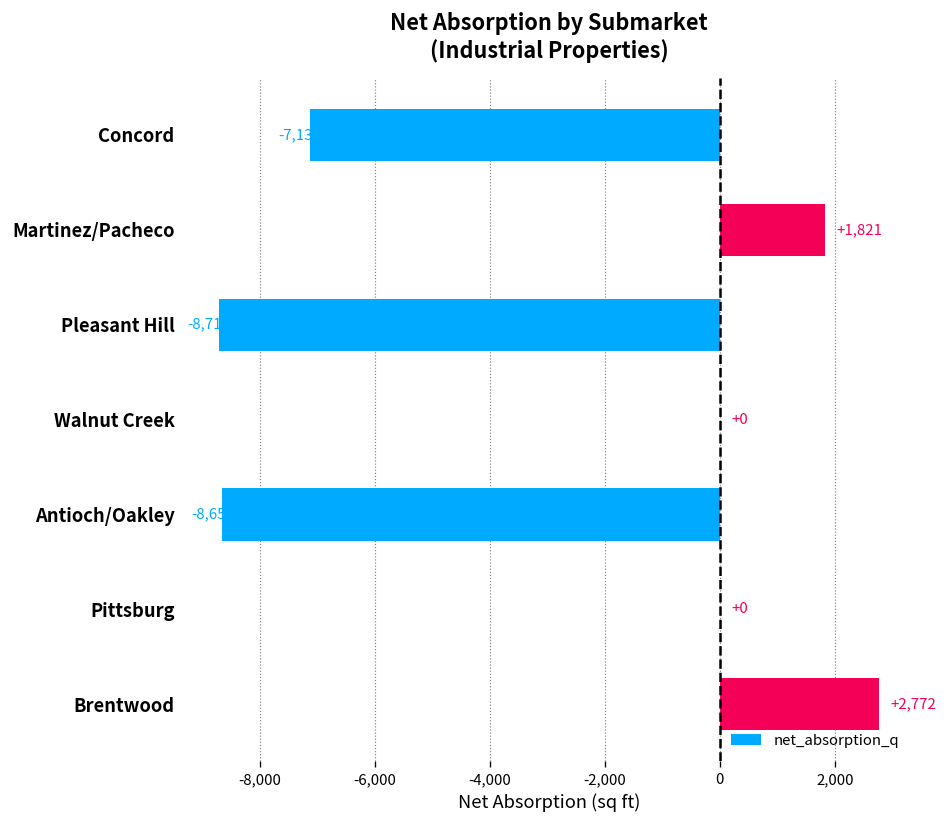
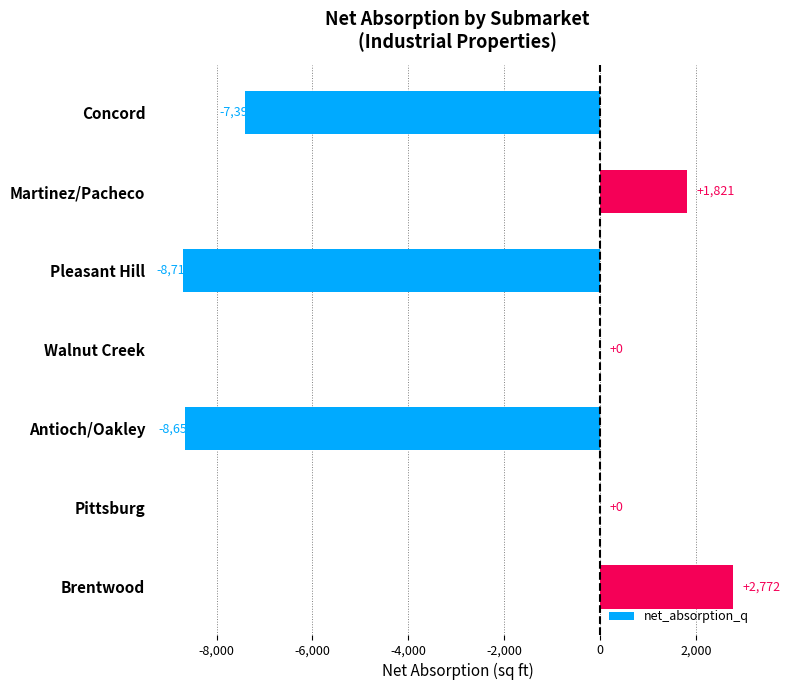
  {
-   "Concord": "-7,131",
+   "Concord": "-7,399",
    "Martinez/Pacheco": "+1,821",
    "Pleasant Hill": "-8,710",
    "Walnut Creek": "+0",
    "Antioch/Oakley": "-8,656",
    "Pittsburg": "+0",
    "Brentwood": "+2,772"
  }
